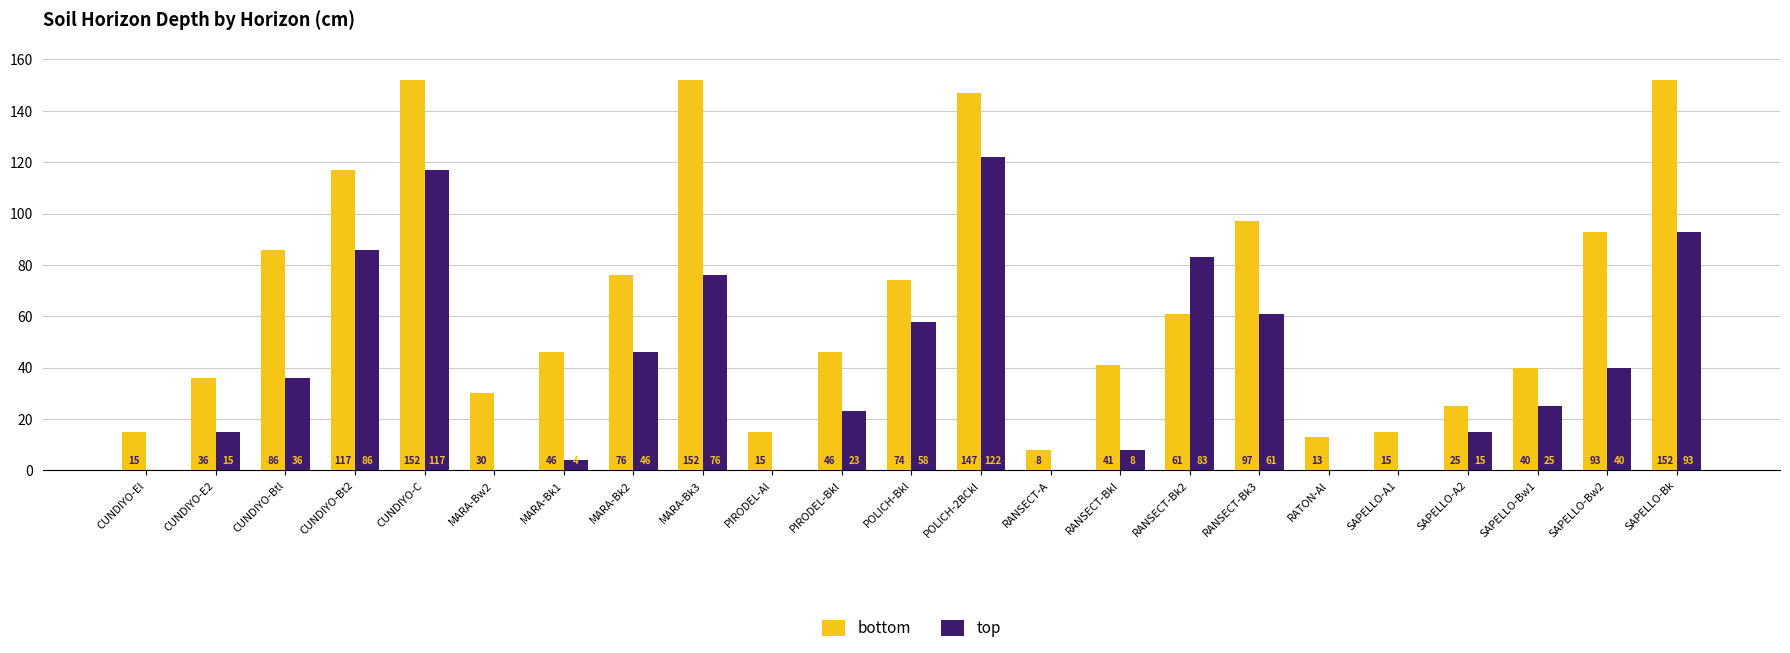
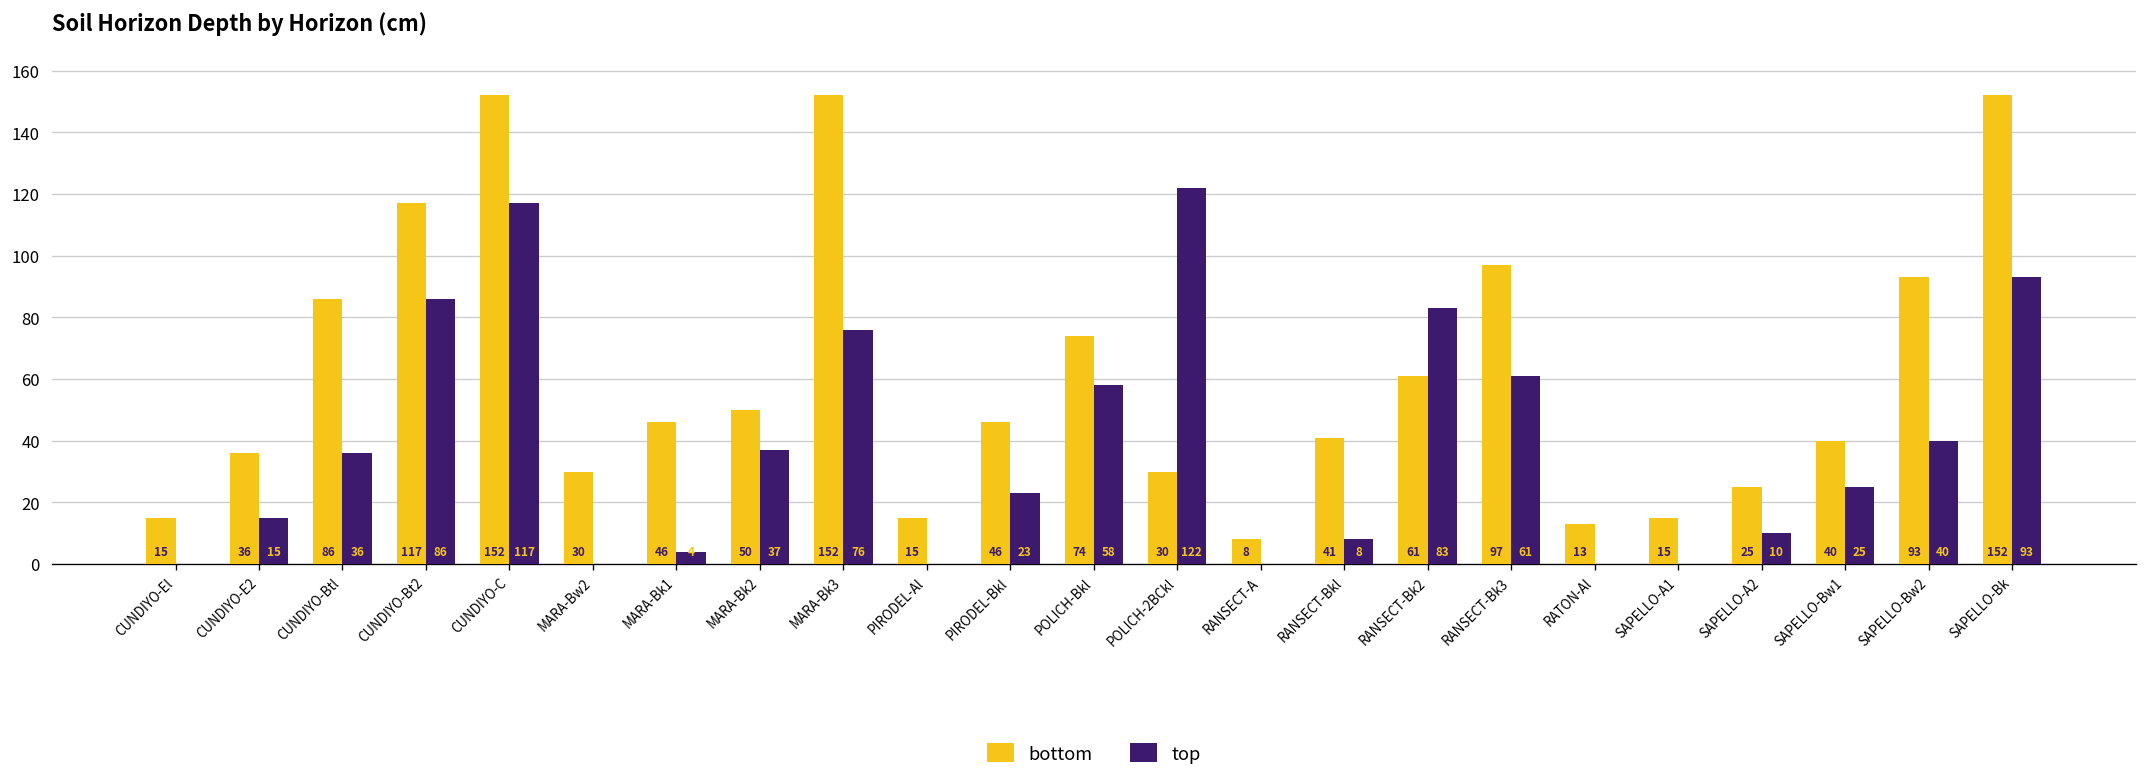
  {
    "bottom": {
      "CUNDIYO-El": 15,
      "CUNDIYO-E2": 36,
      "CUNDIYO-Btl": 86,
      "CUNDIYO-Bt2": 117,
      "CUNDIYO-C": 152,
      "MARA-Bw2": 30,
      "MARA-Bk1": 46,
-     "MARA-Bk2": 76,
+     "MARA-Bk2": 50,
      "MARA-Bk3": 152,
      "PIRODEL-Al": 15,
      "PIRODEL-Bkl": 46,
      "POLICH-Bkl": 74,
-     "POLICH-2BCkl": 147,
+     "POLICH-2BCkl": 30,
      "RANSECT-A": 8,
      "RANSECT-Bkl": 41,
      "RANSECT-Bk2": 61,
      "RANSECT-Bk3": 97,
      "RATON-Al": 13,
      "SAPELLO-A1": 15,
      "SAPELLO-A2": 25,
      "SAPELLO-Bw1": 40,
      "SAPELLO-Bw2": 93,
      "SAPELLO-Bk": 152
    },
    "top": {
      "CUNDIYO-E2": 15,
      "CUNDIYO-Btl": 36,
      "CUNDIYO-Bt2": 86,
      "CUNDIYO-C": 117,
      "MARA-Bk1": 4,
-     "MARA-Bk2": 46,
+     "MARA-Bk2": 37,
      "MARA-Bk3": 76,
      "PIRODEL-Bkl": 23,
      "POLICH-Bkl": 58,
      "POLICH-2BCkl": 122,
      "RANSECT-Bkl": 8,
      "RANSECT-Bk2": 83,
      "RANSECT-Bk3": 61,
-     "SAPELLO-A2": 15,
+     "SAPELLO-A2": 10,
      "SAPELLO-Bw1": 25,
      "SAPELLO-Bw2": 40,
      "SAPELLO-Bk": 93
    }
  }
